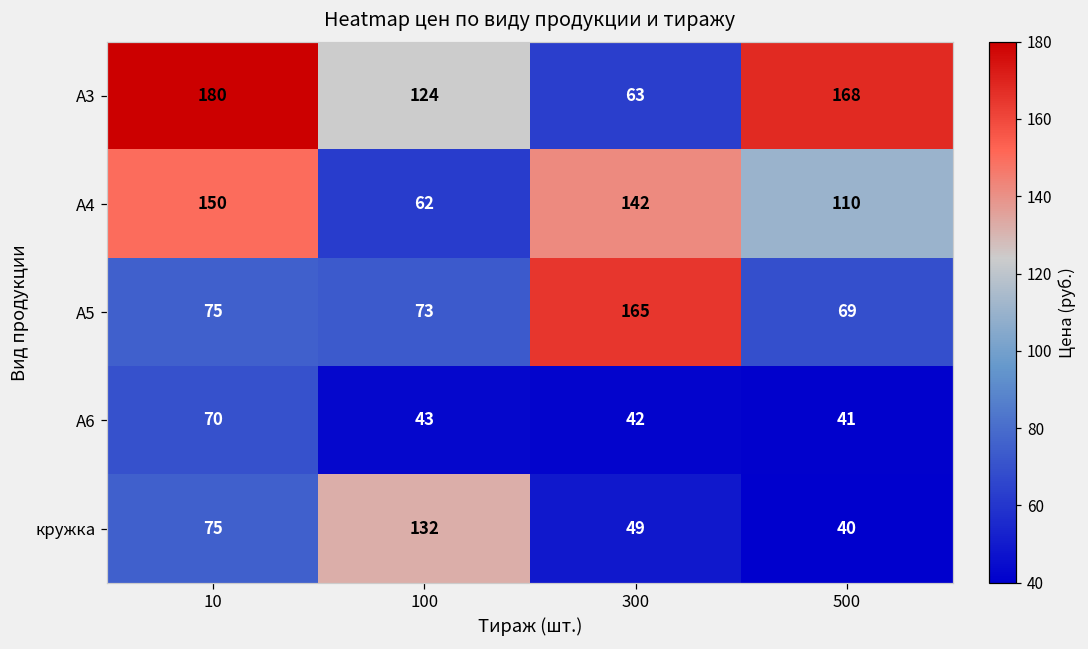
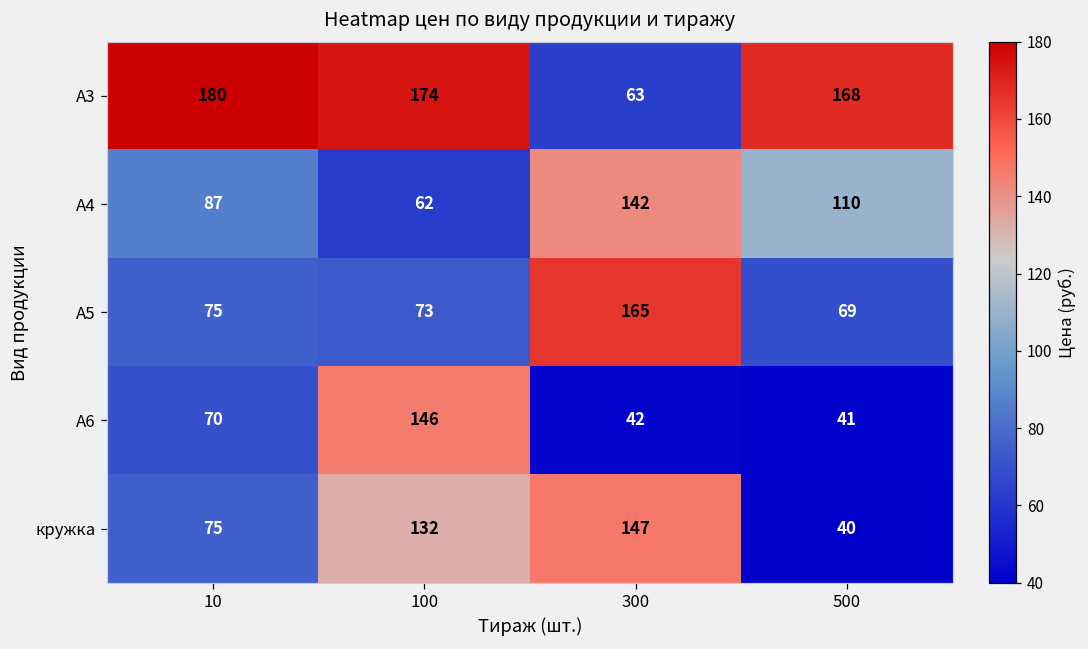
  {
    "А3": {
      "10": 180,
-     "100": 124,
+     "100": 174,
      "300": 63,
      "500": 168
    },
    "А4": {
-     "10": 150,
+     "10": 87,
      "100": 62,
      "300": 142,
      "500": 110
    },
    "А5": {
      "10": 75,
      "100": 73,
      "300": 165,
      "500": 69
    },
    "А6": {
      "10": 70,
-     "100": 43,
+     "100": 146,
      "300": 42,
      "500": 41
    },
    "кружка": {
      "10": 75,
      "100": 132,
-     "300": 49,
+     "300": 147,
      "500": 40
    }
  }
